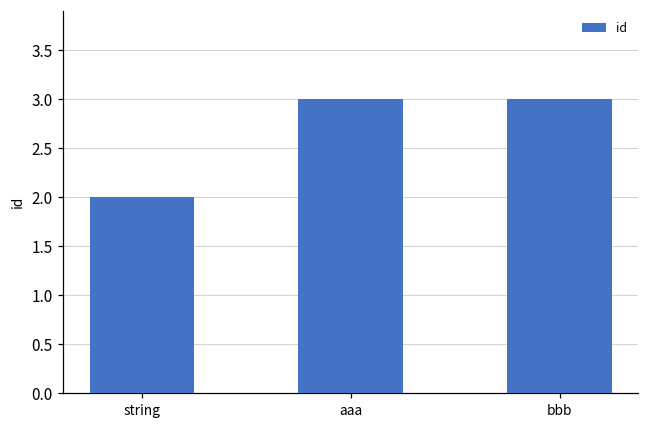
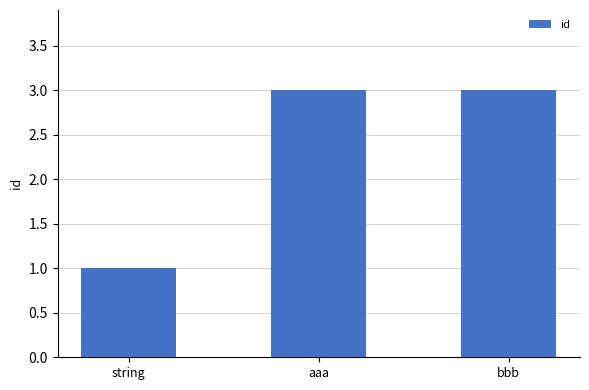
  {
-   "string": 2,
+   "string": 1,
    "aaa": 3,
    "bbb": 3
  }
